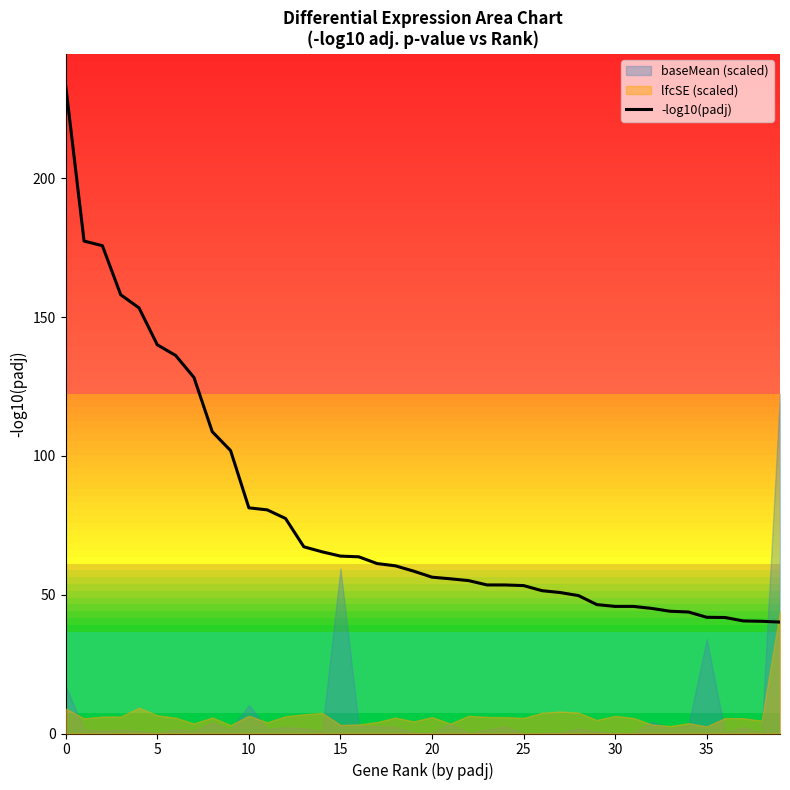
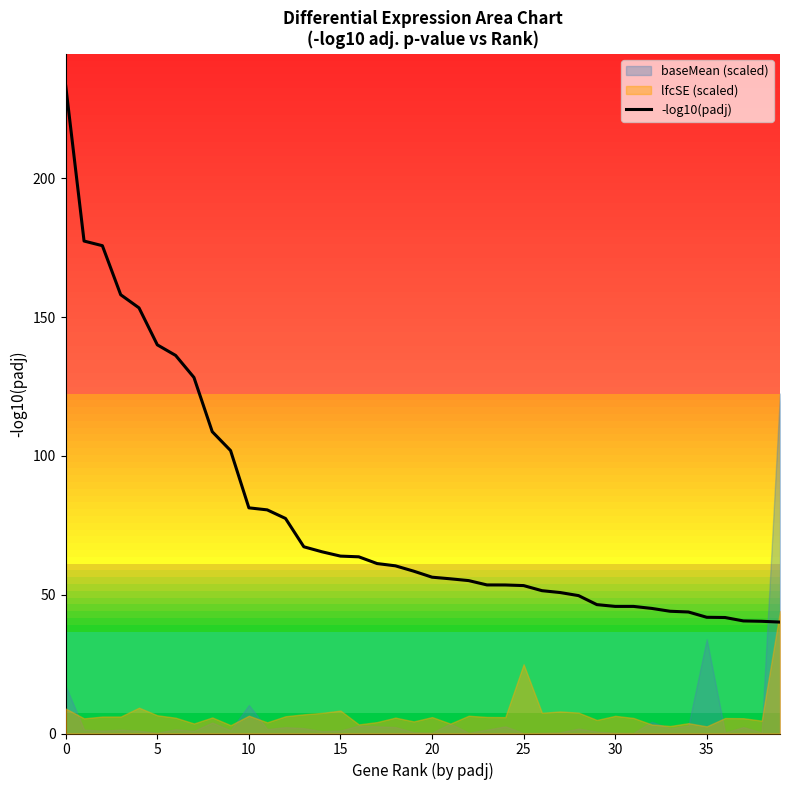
  {
    "-log10(padj)": {
      "0": 233,
      "5": 140,
      "10": 81,
      "15": 64,
      "20": 56,
      "25": 53,
      "30": 46,
      "35": 42
    },
    "baseMean (scaled)": {
      "0": 17,
      "10": 10,
-     "15": 59,
+     "15": 1,
      "35": 34
    },
    "lfcSE (scaled)": {
      "0": 9,
      "5": 7,
      "10": 6,
-     "15": 3,
+     "15": 8,
      "20": 6,
-     "25": 6,
+     "25": 25,
      "30": 6,
      "35": 3
    }
  }
